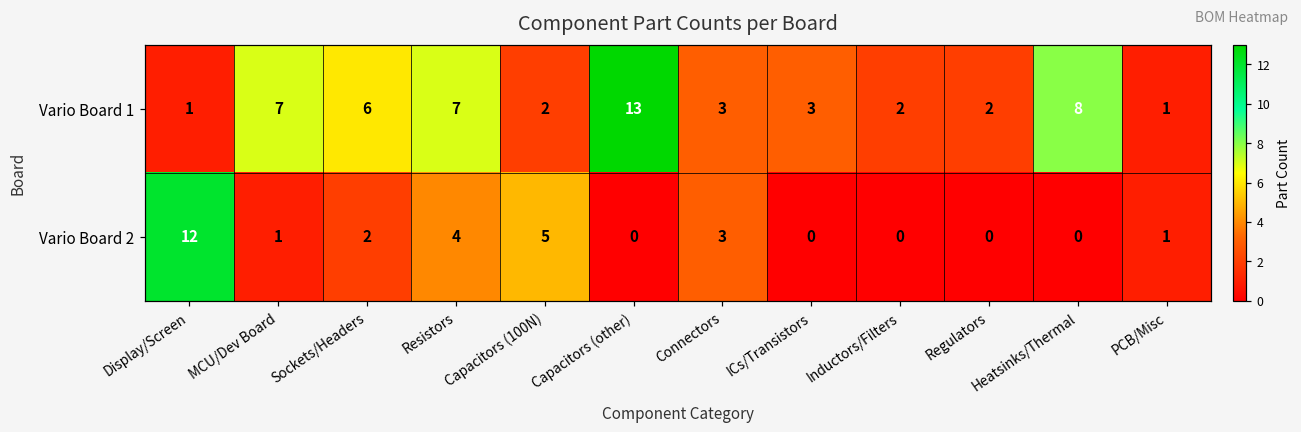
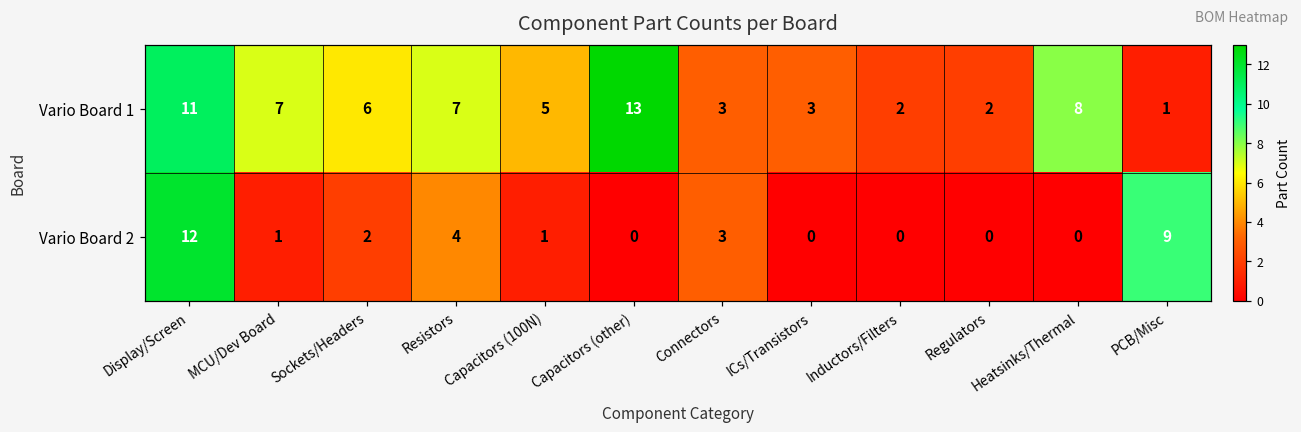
  {
    "Vario Board 1": {
-     "Display/Screen": 1,
+     "Display/Screen": 11,
      "MCU/Dev Board": 7,
      "Sockets/Headers": 6,
      "Resistors": 7,
-     "Capacitors (100N)": 2,
+     "Capacitors (100N)": 5,
      "Capacitors (other)": 13,
      "Connectors": 3,
      "ICs/Transistors": 3,
      "Inductors/Filters": 2,
      "Regulators": 2,
      "Heatsinks/Thermal": 8,
      "PCB/Misc": 1
    },
    "Vario Board 2": {
      "Display/Screen": 12,
      "MCU/Dev Board": 1,
      "Sockets/Headers": 2,
      "Resistors": 4,
-     "Capacitors (100N)": 5,
+     "Capacitors (100N)": 1,
      "Capacitors (other)": 0,
      "Connectors": 3,
      "ICs/Transistors": 0,
      "Inductors/Filters": 0,
      "Regulators": 0,
      "Heatsinks/Thermal": 0,
-     "PCB/Misc": 1
+     "PCB/Misc": 9
    }
  }
